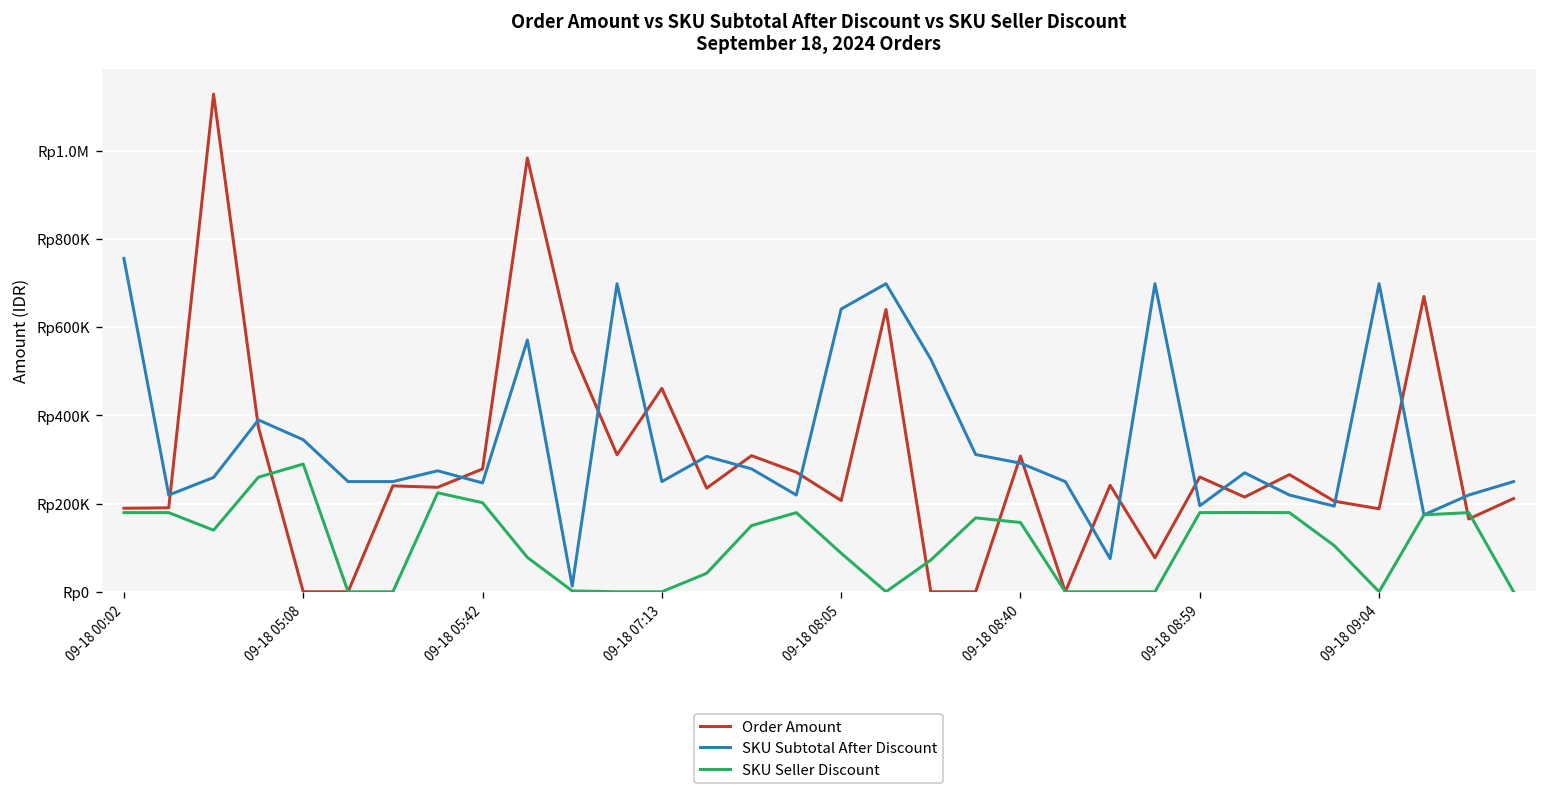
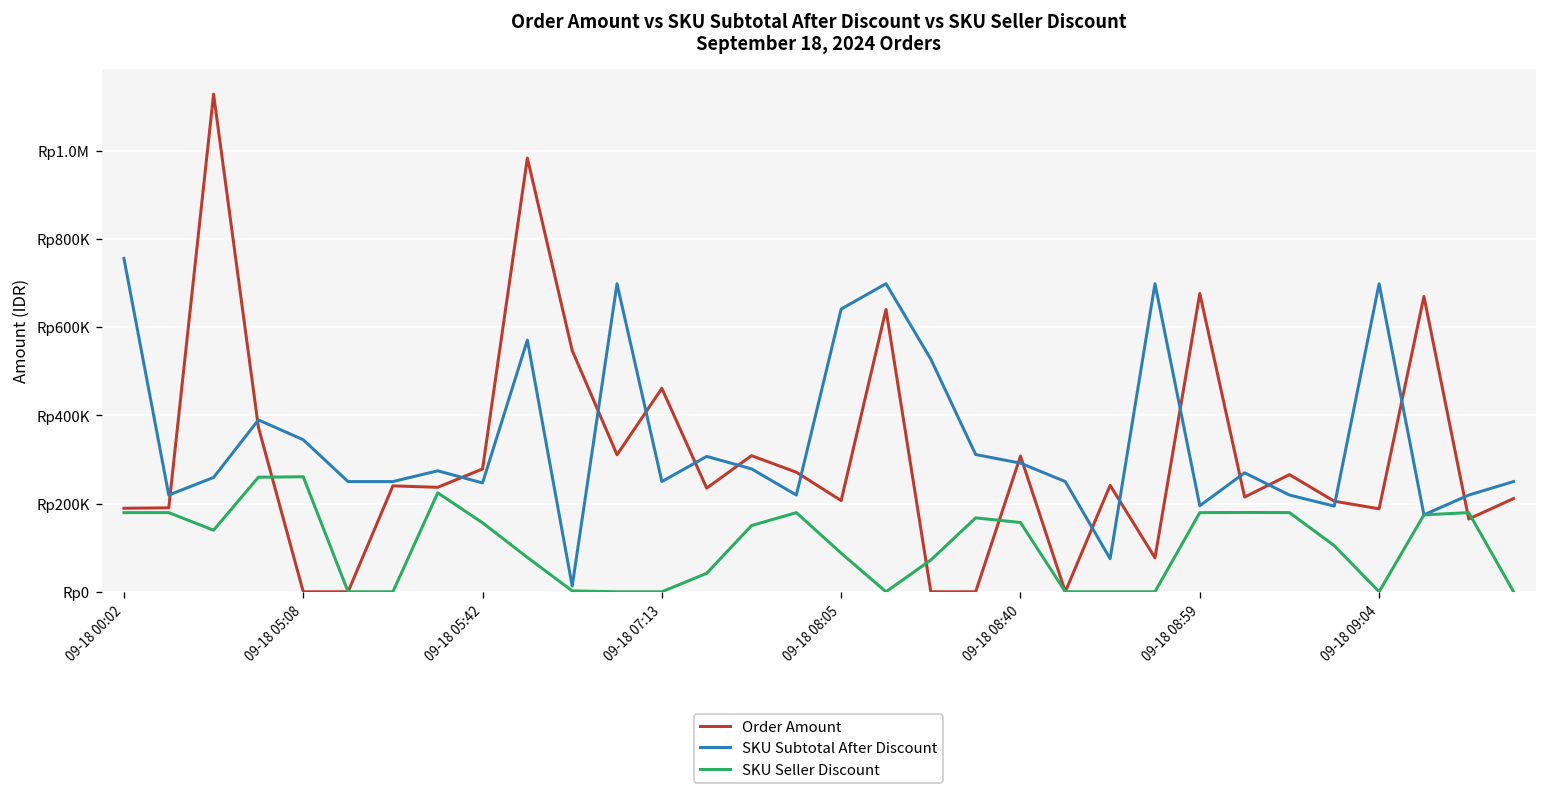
  {
    "Order Amount": {
      "09-18 00:02": "Rp190000",
      "09-18 05:08": "Rp0",
      "09-18 05:42": "Rp280000",
      "09-18 07:13": "Rp460000",
      "09-18 08:05": "Rp210000",
      "09-18 08:40": "Rp310000",
-     "09-18 08:59": "Rp260000"
+     "09-18 08:59": "Rp680000"
    },
    "SKU Subtotal After Discount": {
      "09-18 00:02": "Rp760000",
      "09-18 05:08": "Rp340000",
      "09-18 05:42": "Rp250000",
      "09-18 07:13": "Rp250000",
      "09-18 08:05": "Rp640000",
      "09-18 08:40": "Rp290000",
      "09-18 08:59": "Rp200000"
    },
    "SKU Seller Discount": {
      "09-18 00:02": "Rp180000",
-     "09-18 05:08": "Rp290000",
-     "09-18 05:42": "Rp200000",
+     "09-18 05:08": "Rp260000",
+     "09-18 05:42": "Rp160000",
      "09-18 07:13": "Rp0",
      "09-18 08:05": "Rp90000",
      "09-18 08:40": "Rp160000",
      "09-18 08:59": "Rp180000"
    }
  }
